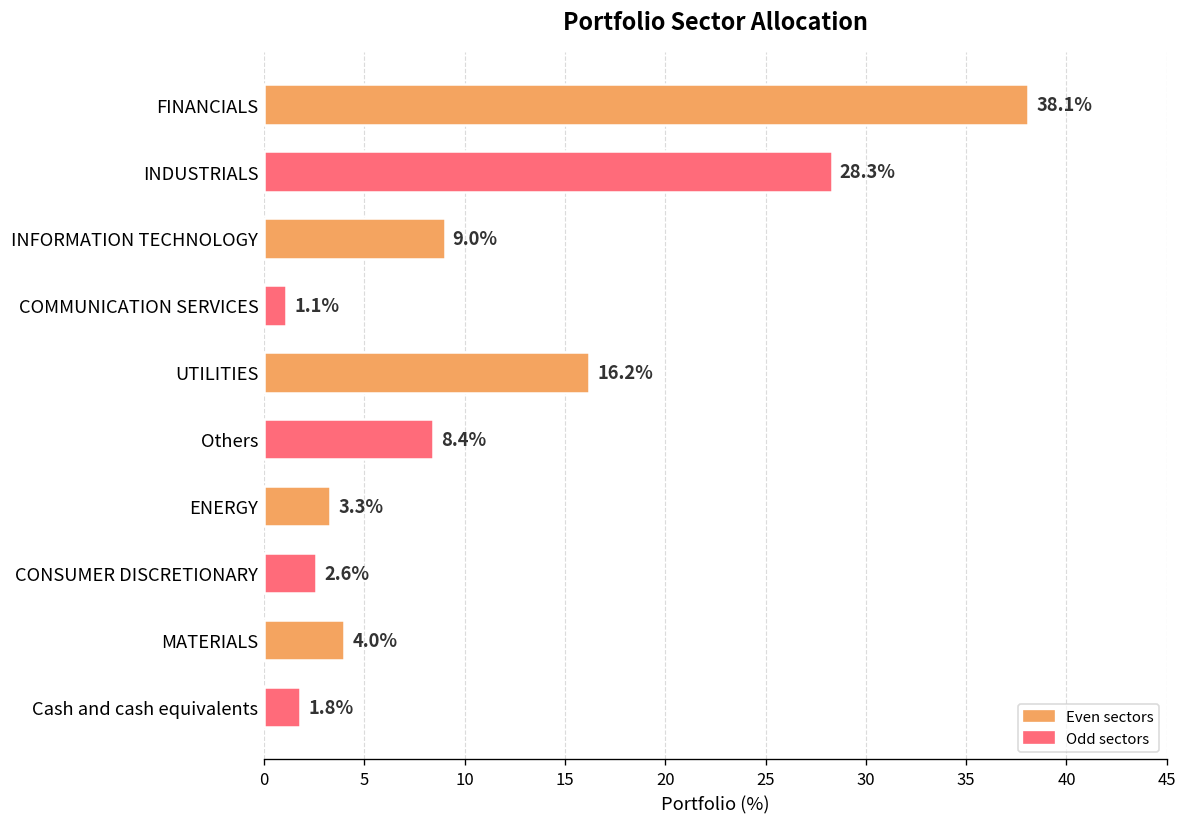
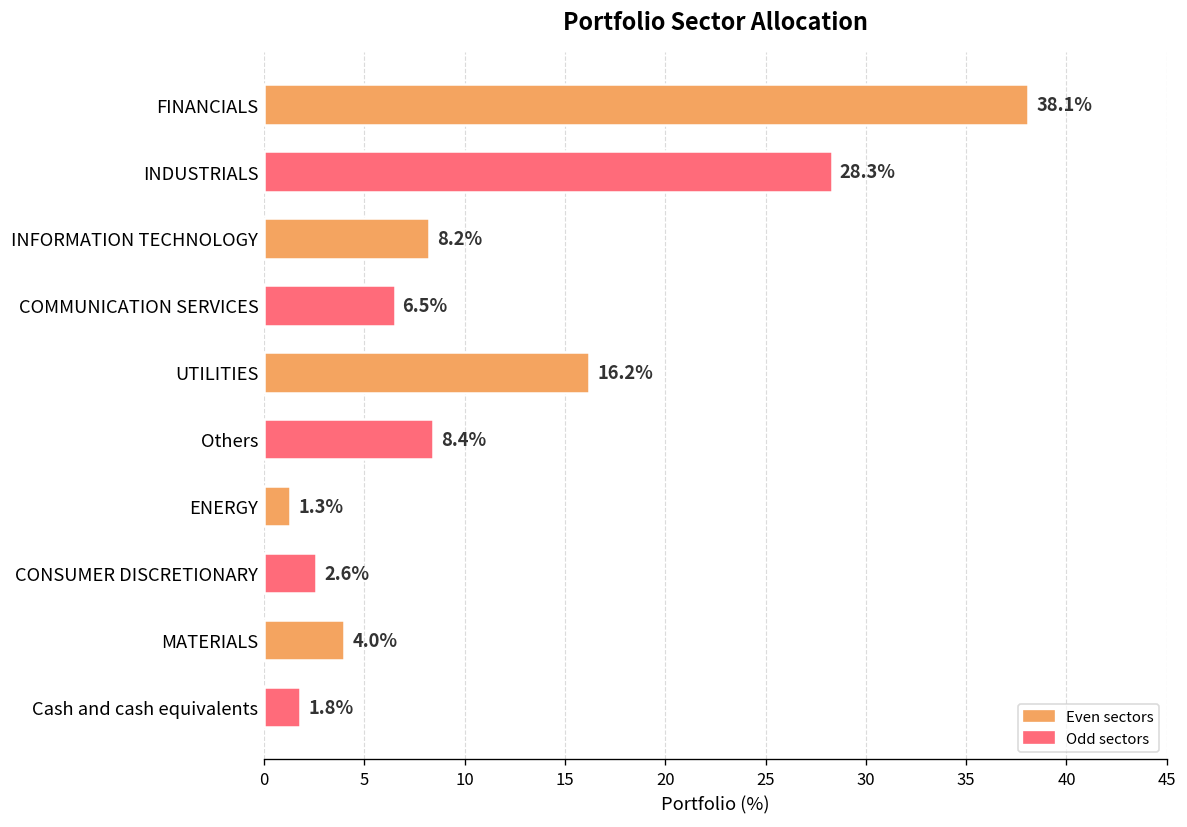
  {
    "FINANCIALS": "38.1%",
    "INDUSTRIALS": "28.3%",
-   "INFORMATION TECHNOLOGY": "9.0%",
-   "COMMUNICATION SERVICES": "1.1%",
+   "INFORMATION TECHNOLOGY": "8.2%",
+   "COMMUNICATION SERVICES": "6.5%",
    "UTILITIES": "16.2%",
    "Others": "8.4%",
-   "ENERGY": "3.3%",
+   "ENERGY": "1.3%",
    "CONSUMER DISCRETIONARY": "2.6%",
    "MATERIALS": "4.0%",
    "Cash and cash equivalents": "1.8%"
  }
